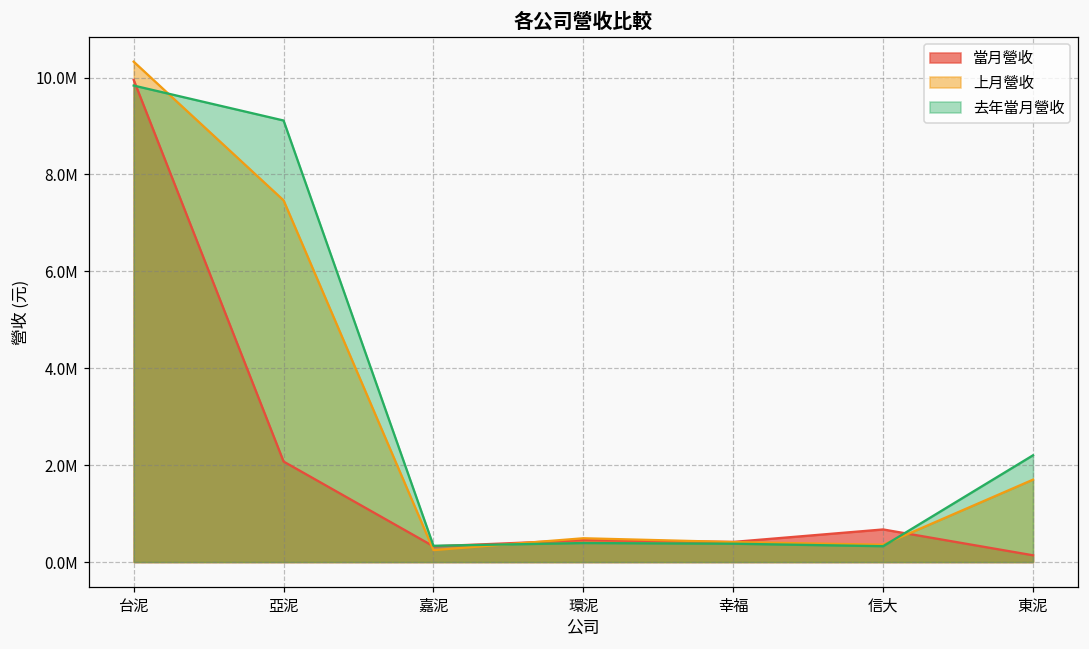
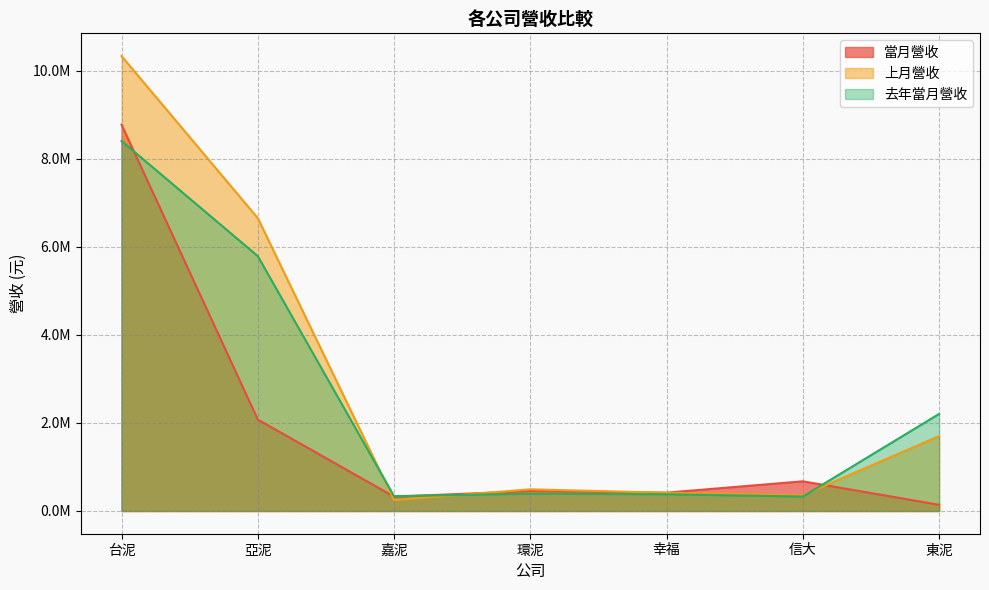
  {
    "當月營收": {
-     "台泥": 10000000,
+     "台泥": 8800000,
      "亞泥": 2100000,
      "信大": 700000,
      "東泥": 100000
    },
    "上月營收": {
      "台泥": 10300000,
-     "亞泥": 7500000,
+     "亞泥": 6600000,
      "嘉泥": 200000,
      "東泥": 1700000
    },
    "去年當月營收": {
-     "台泥": 9800000,
-     "亞泥": 9100000,
+     "台泥": 8400000,
+     "亞泥": 5800000,
      "環泥": 400000,
      "東泥": 2200000
    }
  }
